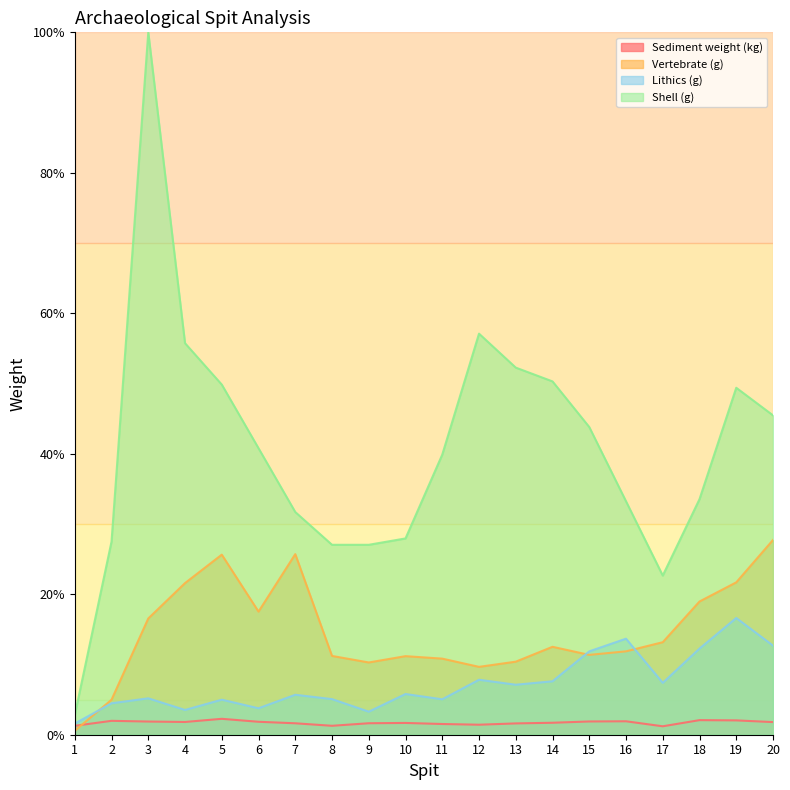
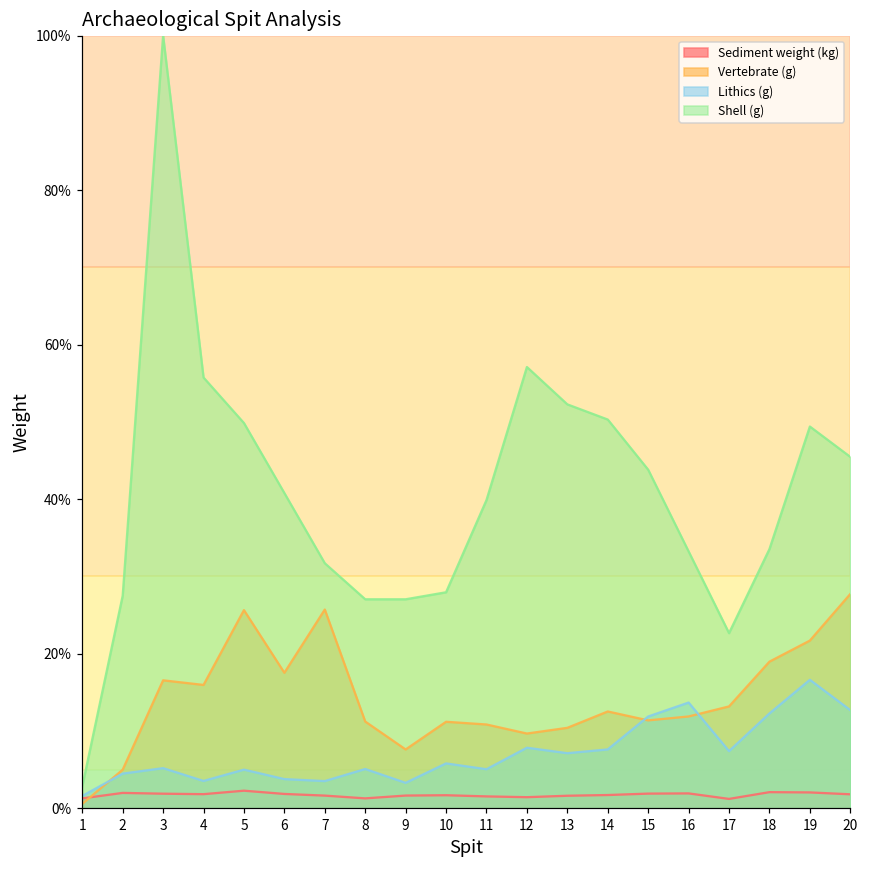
  {
    "Sediment weight (kg)": {
      "2": "2%",
      "3": "2%",
      "4": "2%",
      "5": "2%",
      "6": "2%",
      "7": "2%",
      "8": "1%",
      "9": "2%",
      "10": "2%",
      "11": "2%",
      "12": "1%",
      "13": "2%",
      "14": "2%",
      "15": "2%",
      "16": "2%",
      "17": "1%",
      "18": "2%",
      "19": "2%",
      "20": "2%"
    },
    "Vertebrate (g)": {
      "1": "1%",
      "2": "5%",
      "3": "17%",
-     "4": "22%",
+     "4": "16%",
      "5": "26%",
      "6": "18%",
      "7": "26%",
      "8": "11%",
-     "9": "10%",
+     "9": "8%",
      "10": "11%",
      "11": "11%",
      "12": "10%",
      "13": "10%",
      "14": "13%",
      "15": "11%",
      "16": "12%",
      "17": "13%",
      "18": "19%",
      "19": "22%",
      "20": "28%"
    },
    "Lithics (g)": {
      "2": "4%",
      "3": "5%",
      "4": "4%",
      "5": "5%",
      "6": "4%",
-     "7": "6%",
+     "7": "4%",
      "8": "5%",
      "9": "3%",
      "10": "6%",
      "11": "5%",
      "12": "8%",
      "13": "7%",
      "14": "8%",
      "15": "12%",
      "16": "14%",
      "17": "7%",
      "18": "12%",
      "19": "17%",
      "20": "13%"
    },
    "Shell (g)": {
      "1": "3%",
      "2": "27%",
      "3": "100%",
      "4": "56%",
      "5": "50%",
      "6": "41%",
      "7": "32%",
      "8": "27%",
      "9": "27%",
      "10": "28%",
      "11": "40%",
      "12": "57%",
      "13": "52%",
      "14": "50%",
      "15": "44%",
      "16": "33%",
      "17": "23%",
      "18": "34%",
      "19": "49%",
      "20": "45%"
    }
  }
